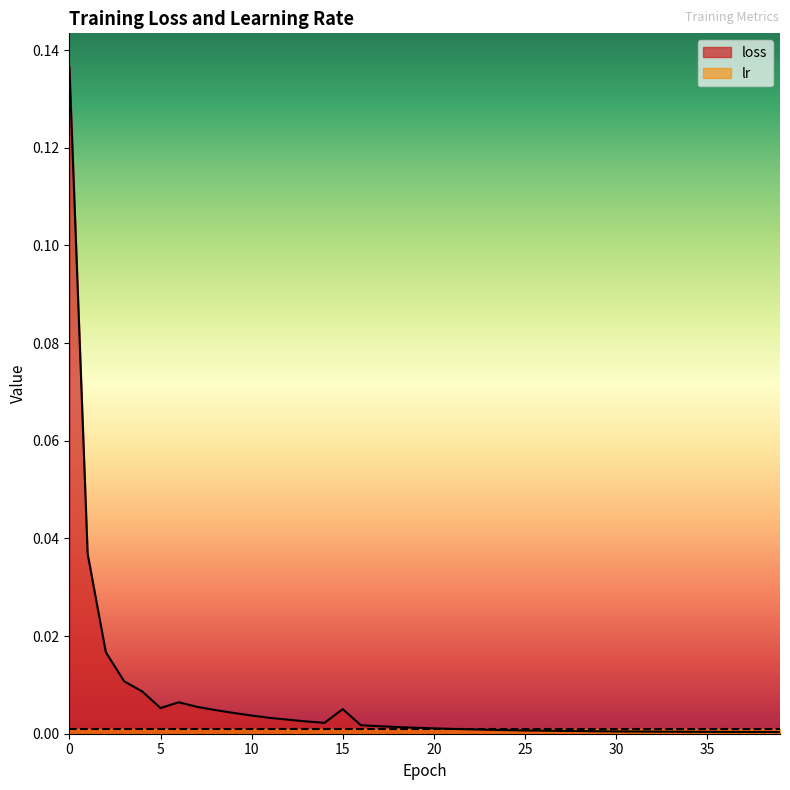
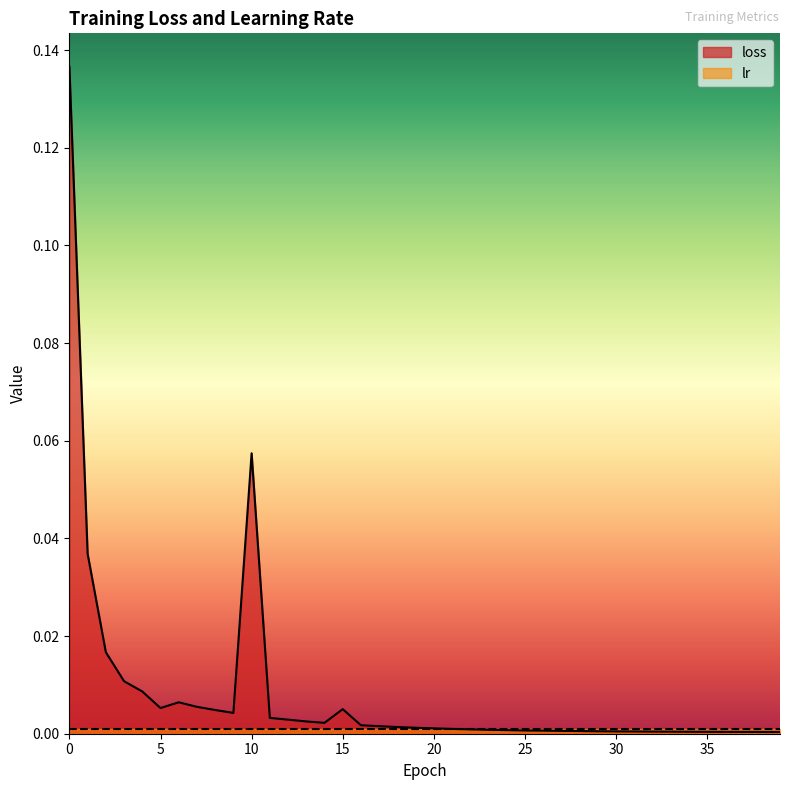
  {
    "loss": {
      "0": 0.137,
      "5": 0.005,
-     "10": 0.004,
+     "10": 0.057,
      "15": 0.005,
      "30": 0.000,
      "35": 0.000
    },
    "lr": {
      "0": 0.001,
      "5": 0.001,
      "10": 0.001,
      "15": 0.001,
      "30": 0.001,
      "35": 0.001
    }
  }
